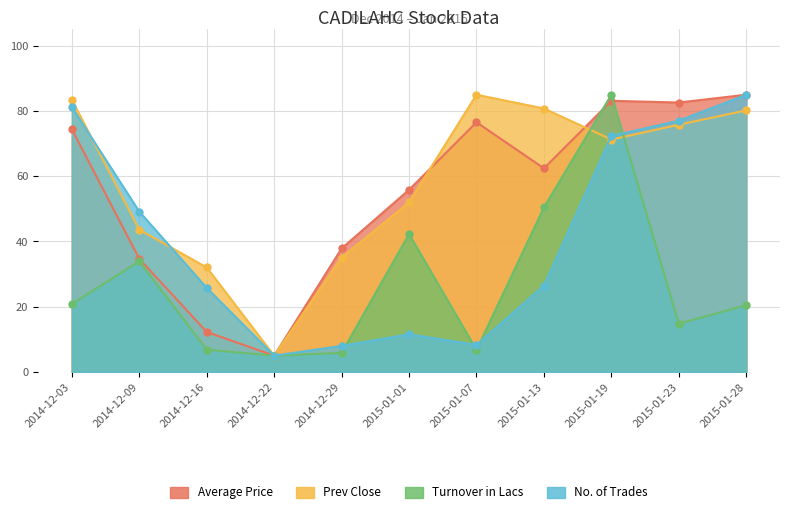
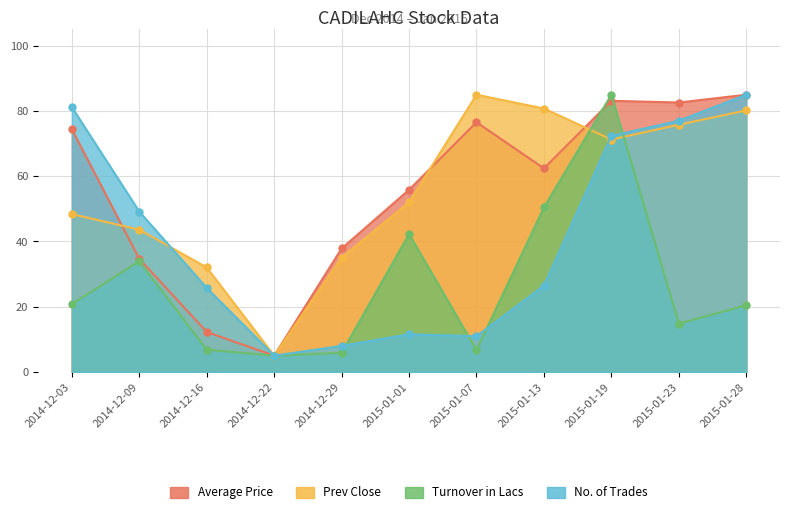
  {
    "Average Price": {
      "2014-12-03": 74,
      "2014-12-16": 12,
      "2014-12-29": 38,
      "2015-01-01": 56,
      "2015-01-07": 77,
      "2015-01-13": 62,
      "2015-01-19": 83,
      "2015-01-23": 83
    },
    "Prev Close": {
-     "2014-12-03": 83,
+     "2014-12-03": 48,
      "2014-12-09": 44,
      "2014-12-16": 32,
      "2014-12-29": 35,
      "2015-01-01": 52,
      "2015-01-07": 85,
      "2015-01-13": 81,
      "2015-01-19": 71,
      "2015-01-23": 76,
      "2015-01-28": 80
    },
    "Turnover in Lacs": {
      "2014-12-03": 21,
      "2014-12-16": 7,
      "2014-12-29": 6,
      "2015-01-01": 42,
      "2015-01-07": 7,
      "2015-01-13": 50,
      "2015-01-19": 85,
      "2015-01-23": 15,
      "2015-01-28": 20
    },
    "No. of Trades": {
      "2014-12-03": 81,
      "2014-12-09": 49,
      "2014-12-16": 26,
      "2014-12-29": 8,
      "2015-01-01": 12,
-     "2015-01-07": 8,
+     "2015-01-07": 11,
      "2015-01-13": 26,
      "2015-01-19": 72,
      "2015-01-23": 77
    }
  }
